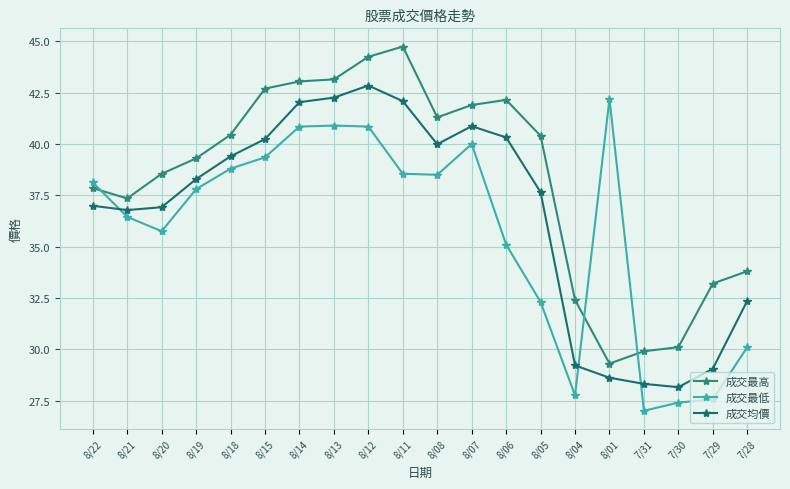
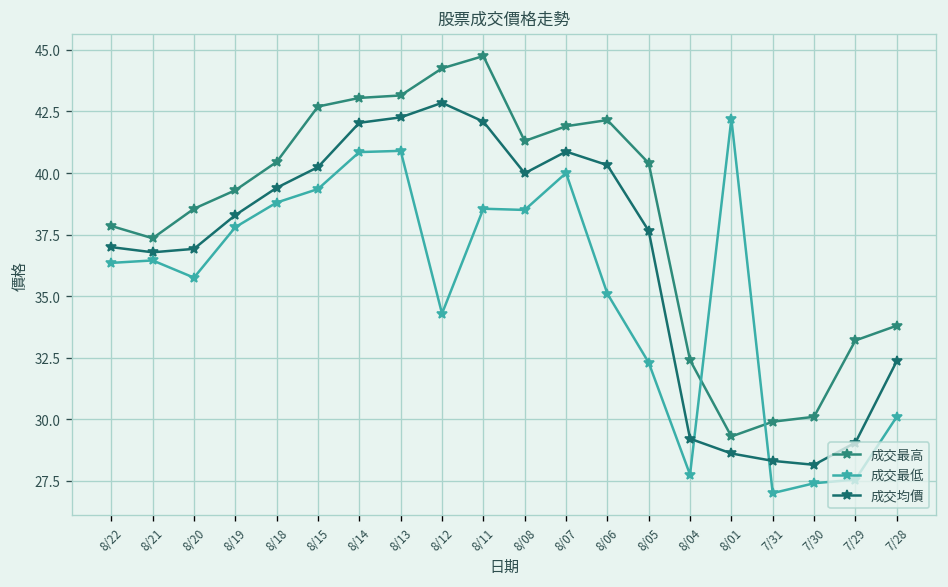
  {
    "成交最低": {
-     "8/22": 38.1,
+     "8/22": 36.4,
      "8/21": 36.5,
      "8/20": 35.8,
      "8/19": 37.8,
      "8/18": 38.8,
      "8/15": 39.4,
      "8/14": 40.9,
      "8/13": 40.9,
-     "8/12": 40.9,
+     "8/12": 34.3,
      "8/11": 38.6,
      "8/08": 38.5,
      "8/07": 40.0,
      "8/06": 35.1,
      "8/05": 32.3,
      "8/04": 27.8,
      "8/01": 42.2,
      "7/31": 27.0,
      "7/30": 27.4,
      "7/28": 30.1
    }
  }
